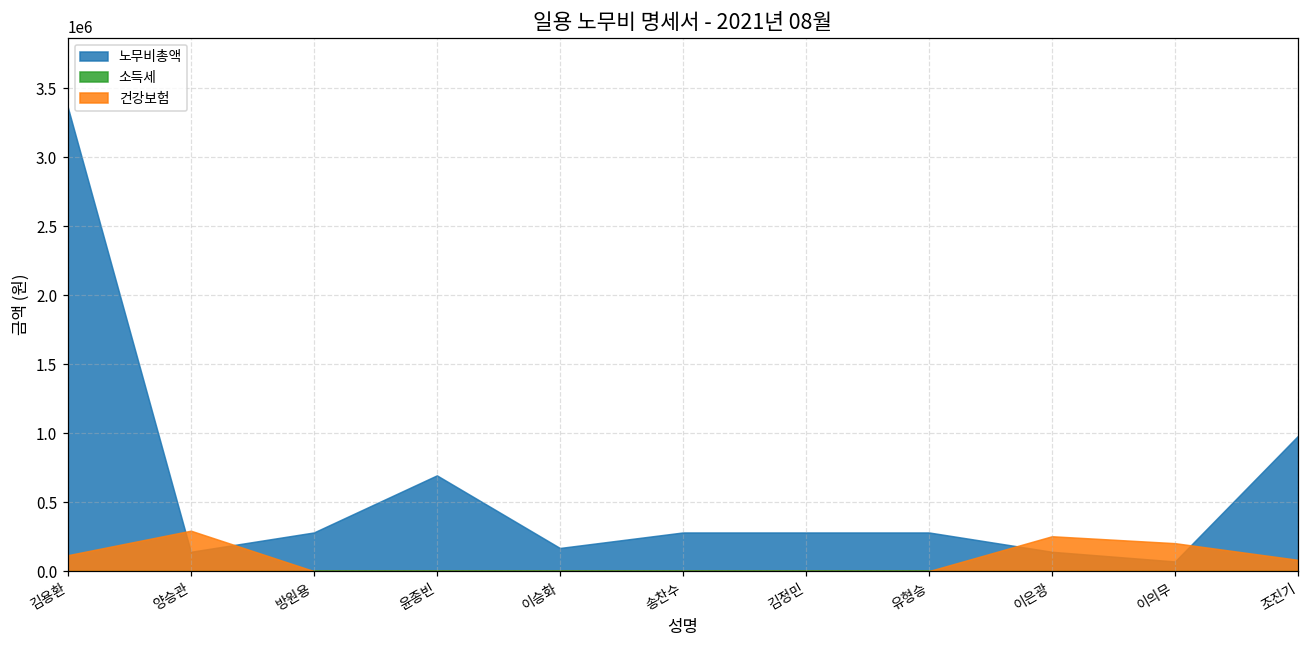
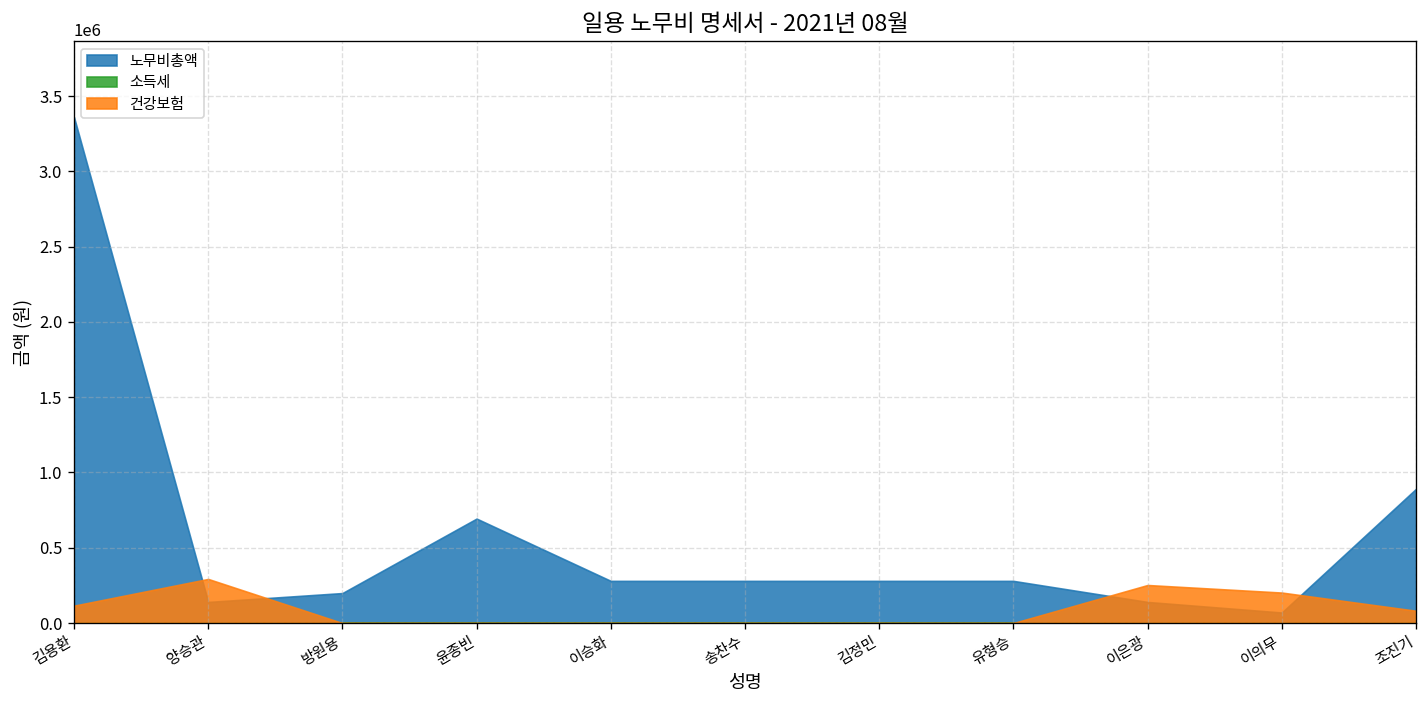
  {
    "노무비총액": {
      "김용환": 3360000,
      "양승관": 140000,
-     "방원용": 280000,
+     "방원용": 200000,
      "윤종빈": 690000,
-     "이승화": 170000,
+     "이승화": 280000,
      "송찬수": 280000,
      "김정민": 280000,
      "유형승": 280000,
      "이은광": 140000,
      "이의무": 70000,
-     "조진기": 980000
+     "조진기": 890000
    },
    "소득세": {
      "김용환": 0,
      "양승관": 0,
      "이은광": 0,
      "이의무": 0,
      "조진기": 0
    },
    "건강보험": {
      "김용환": 120000,
      "양승관": 290000,
      "이은광": 250000,
      "이의무": 200000,
      "조진기": 80000
    }
  }
